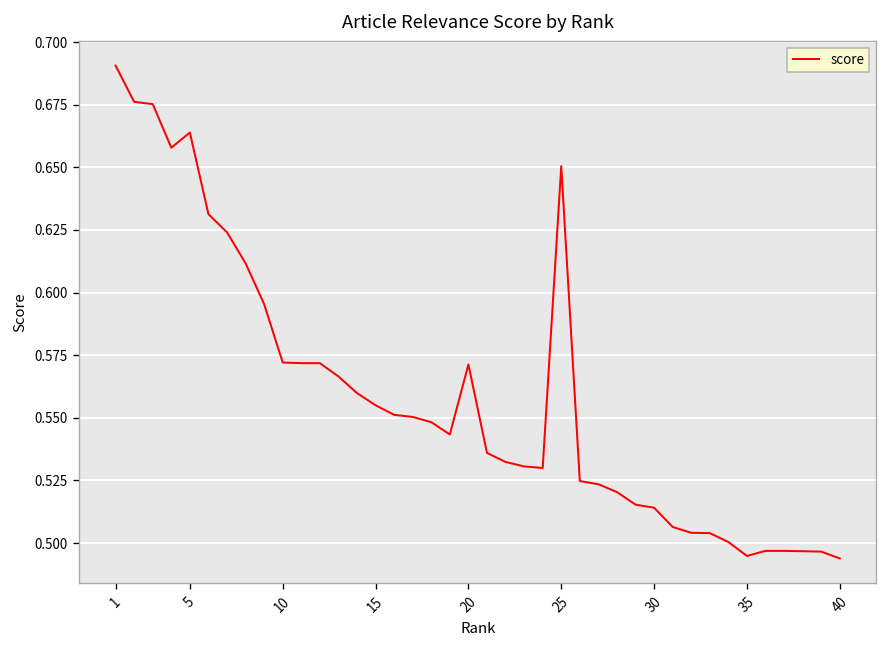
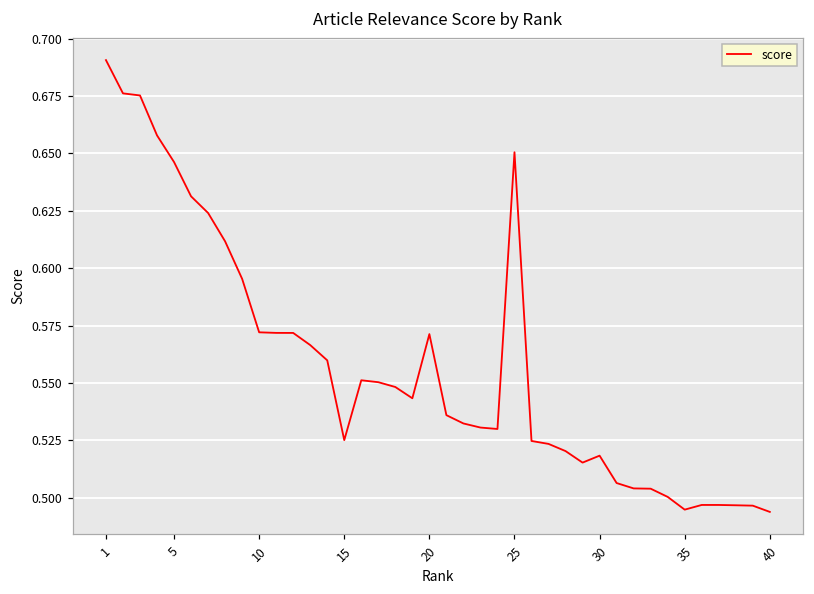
  {
    "1": 0.691,
-   "5": 0.664,
+   "5": 0.646,
    "10": 0.572,
-   "15": 0.555,
+   "15": 0.525,
    "20": 0.571,
    "25": 0.650,
-   "30": 0.514,
+   "30": 0.518,
    "35": 0.495,
    "40": 0.494
  }
